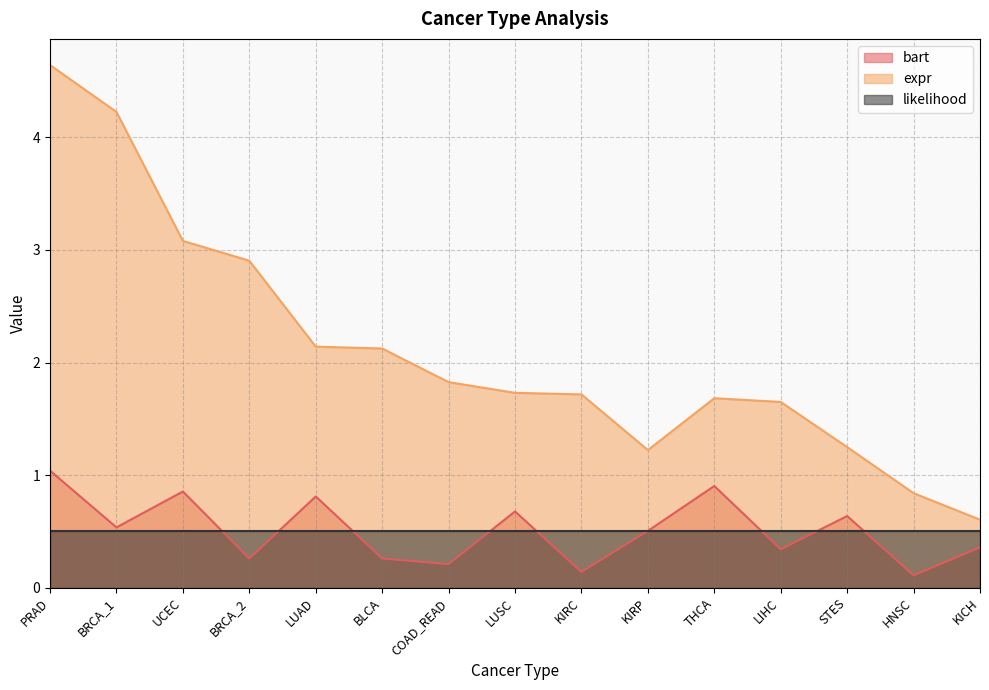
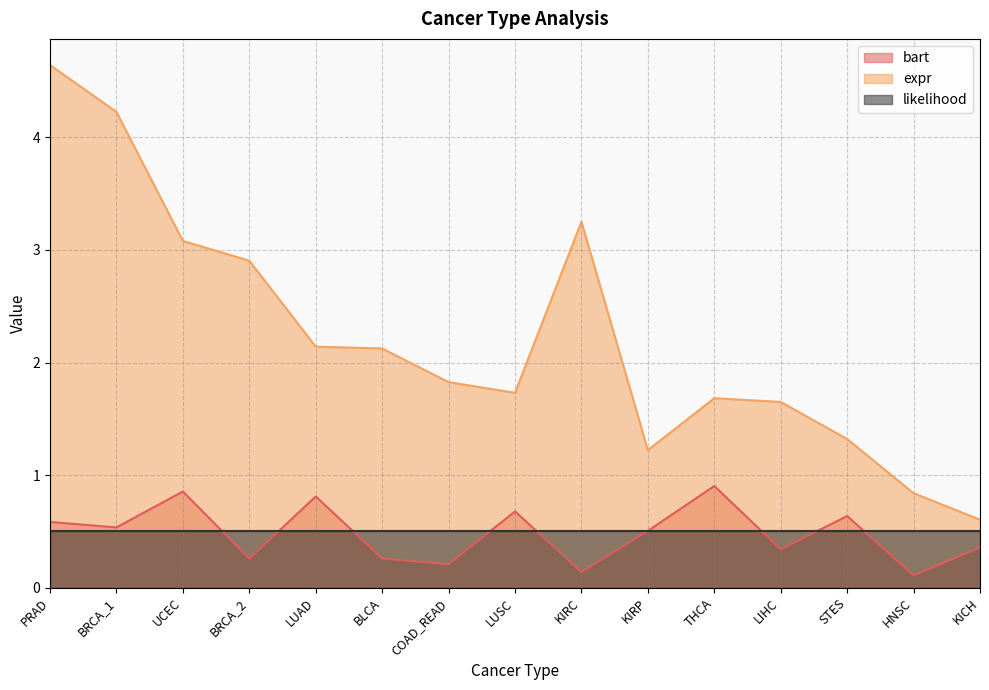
  {
    "bart": {
-     "PRAD": 1.04,
+     "PRAD": 0.58,
      "BRCA_1": 0.54,
      "UCEC": 0.85,
      "BRCA_2": 0.26,
      "LUAD": 0.81,
      "BLCA": 0.26,
      "COAD_READ": 0.21,
      "LUSC": 0.68,
      "KIRC": 0.14,
      "THCA": 0.90,
      "LIHC": 0.34,
      "STES": 0.64,
      "HNSC": 0.11,
      "KICH": 0.36
    },
    "expr": {
      "PRAD": 4.64,
      "BRCA_1": 4.23,
      "UCEC": 3.08,
      "BRCA_2": 2.90,
      "LUAD": 2.14,
      "BLCA": 2.12,
      "COAD_READ": 1.83,
      "LUSC": 1.73,
-     "KIRC": 1.72,
+     "KIRC": 3.25,
      "KIRP": 1.22,
      "THCA": 1.68,
      "LIHC": 1.65,
-     "STES": 1.25,
+     "STES": 1.32,
      "HNSC": 0.84,
      "KICH": 0.60
    },
    "likelihood": {
      "PRAD": 0.50,
      "BRCA_1": 0.50,
      "UCEC": 0.50,
      "BRCA_2": 0.50,
      "LUAD": 0.50,
      "BLCA": 0.50,
      "COAD_READ": 0.50,
      "LUSC": 0.50,
      "KIRC": 0.50,
      "THCA": 0.50,
      "LIHC": 0.50,
      "STES": 0.50,
      "HNSC": 0.50,
      "KICH": 0.50
    }
  }
